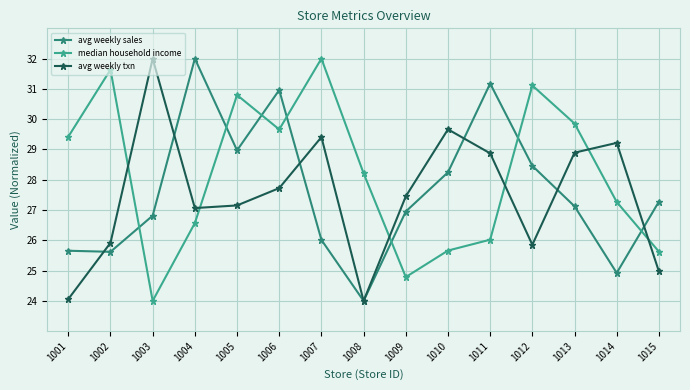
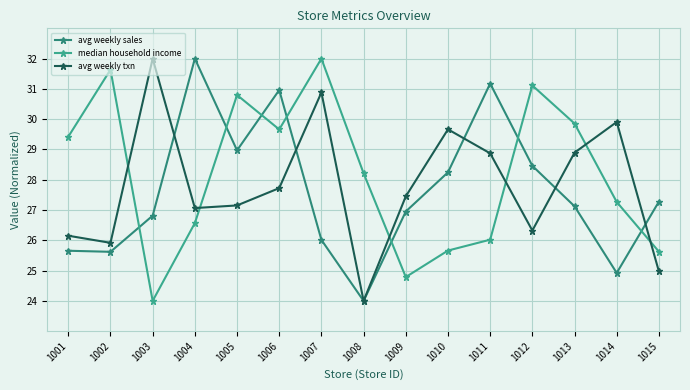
  {
    "avg weekly txn": {
-     "1001": 24.1,
+     "1001": 26.2,
      "1002": 25.9,
      "1004": 27.1,
      "1005": 27.2,
      "1006": 27.7,
-     "1007": 29.4,
+     "1007": 30.9,
      "1009": 27.5,
      "1010": 29.7,
      "1011": 28.9,
-     "1012": 25.9,
+     "1012": 26.3,
      "1013": 28.9,
-     "1014": 29.2,
+     "1014": 29.9,
      "1015": 25.0
    }
  }
